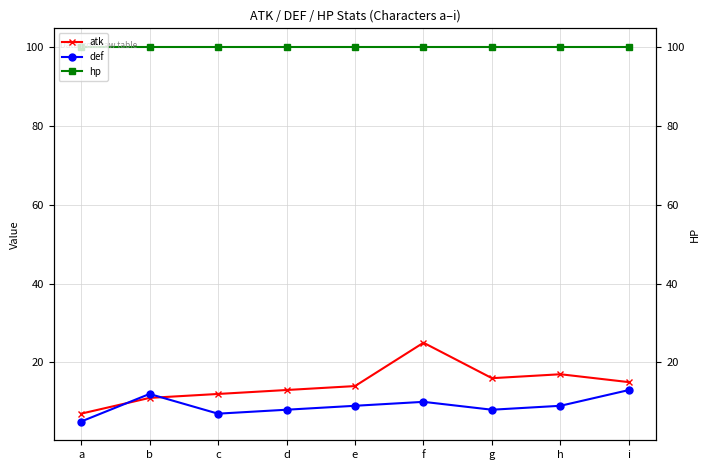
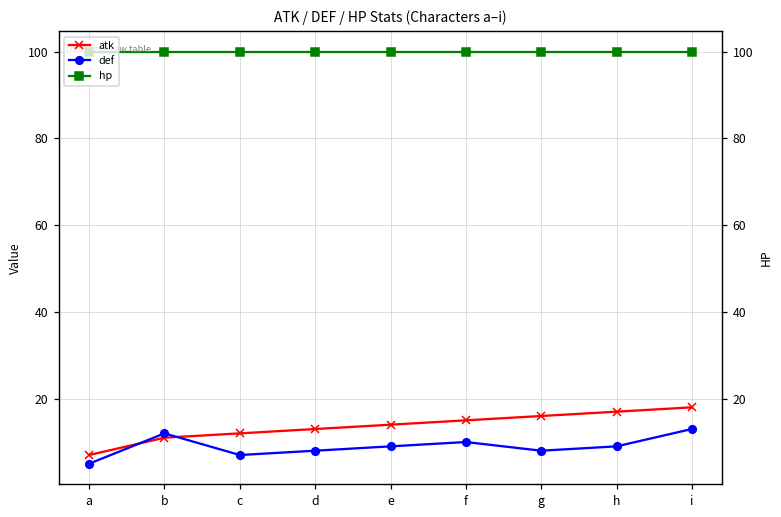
  {
    "atk": {
      "a": 7,
      "b": 11,
      "c": 12,
      "d": 13,
      "e": 14,
-     "f": 25,
+     "f": 15,
      "g": 16,
      "h": 17,
-     "i": 15
+     "i": 18
    },
    "def": {
      "a": 5,
      "b": 12,
      "c": 7,
      "d": 8,
      "e": 9,
      "f": 10,
      "g": 8,
      "h": 9,
      "i": 13
    },
    "hp": {
      "b": 100,
      "c": 100,
      "d": 100,
      "e": 100,
      "f": 100,
      "g": 100,
      "h": 100,
      "i": 100
    }
  }
